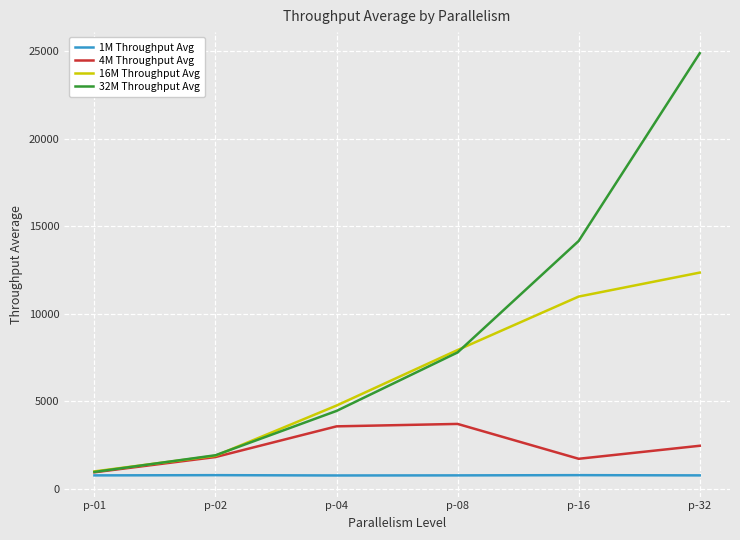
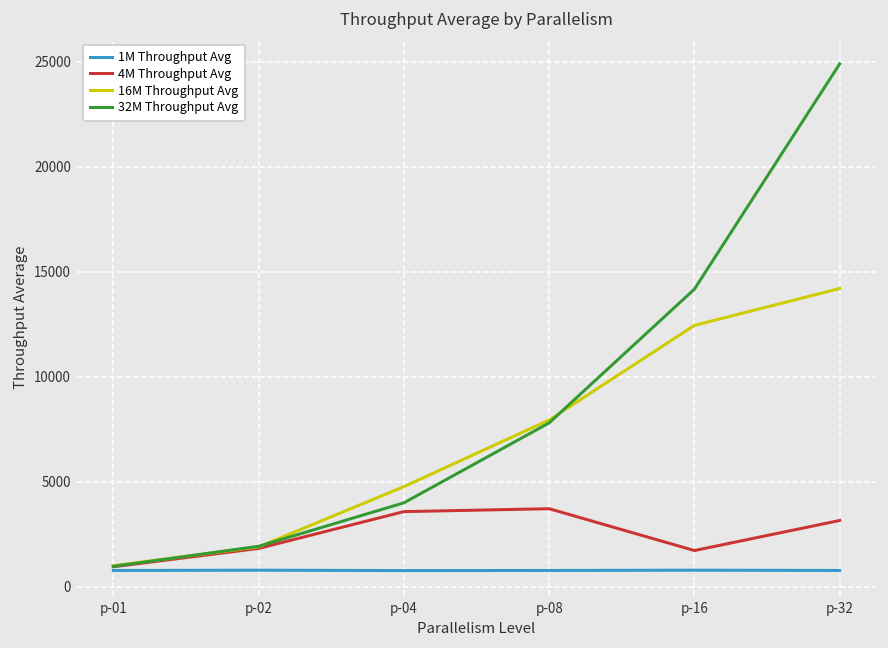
  {
    "1M Throughput Avg": {
      "p-01": 800,
      "p-02": 800,
      "p-04": 800,
      "p-08": 800,
      "p-16": 800,
      "p-32": 800
    },
    "4M Throughput Avg": {
      "p-04": 3600,
      "p-08": 3700,
      "p-16": 1700,
-     "p-32": 2500
+     "p-32": 3200
    },
    "16M Throughput Avg": {
      "p-04": 4800,
-     "p-16": 11000,
-     "p-32": 12400
+     "p-16": 12400,
+     "p-32": 14200
    },
    "32M Throughput Avg": {
-     "p-04": 4500,
+     "p-04": 4000,
      "p-16": 14200,
      "p-32": 24900
    }
  }
